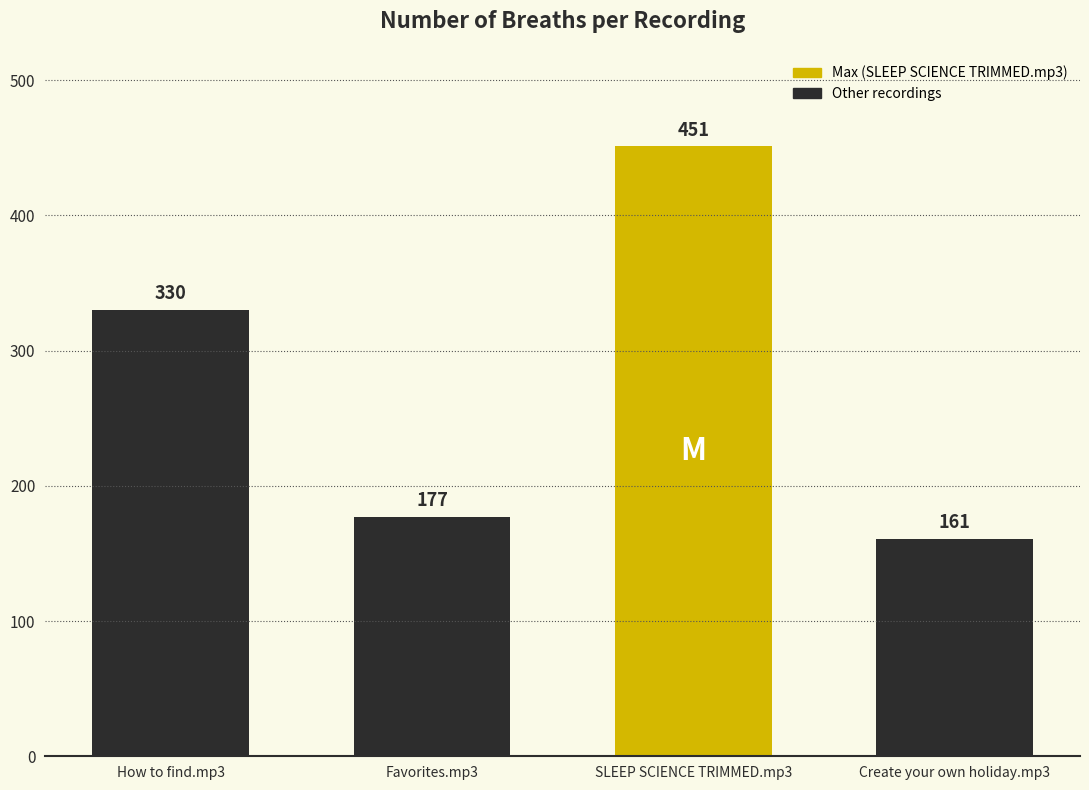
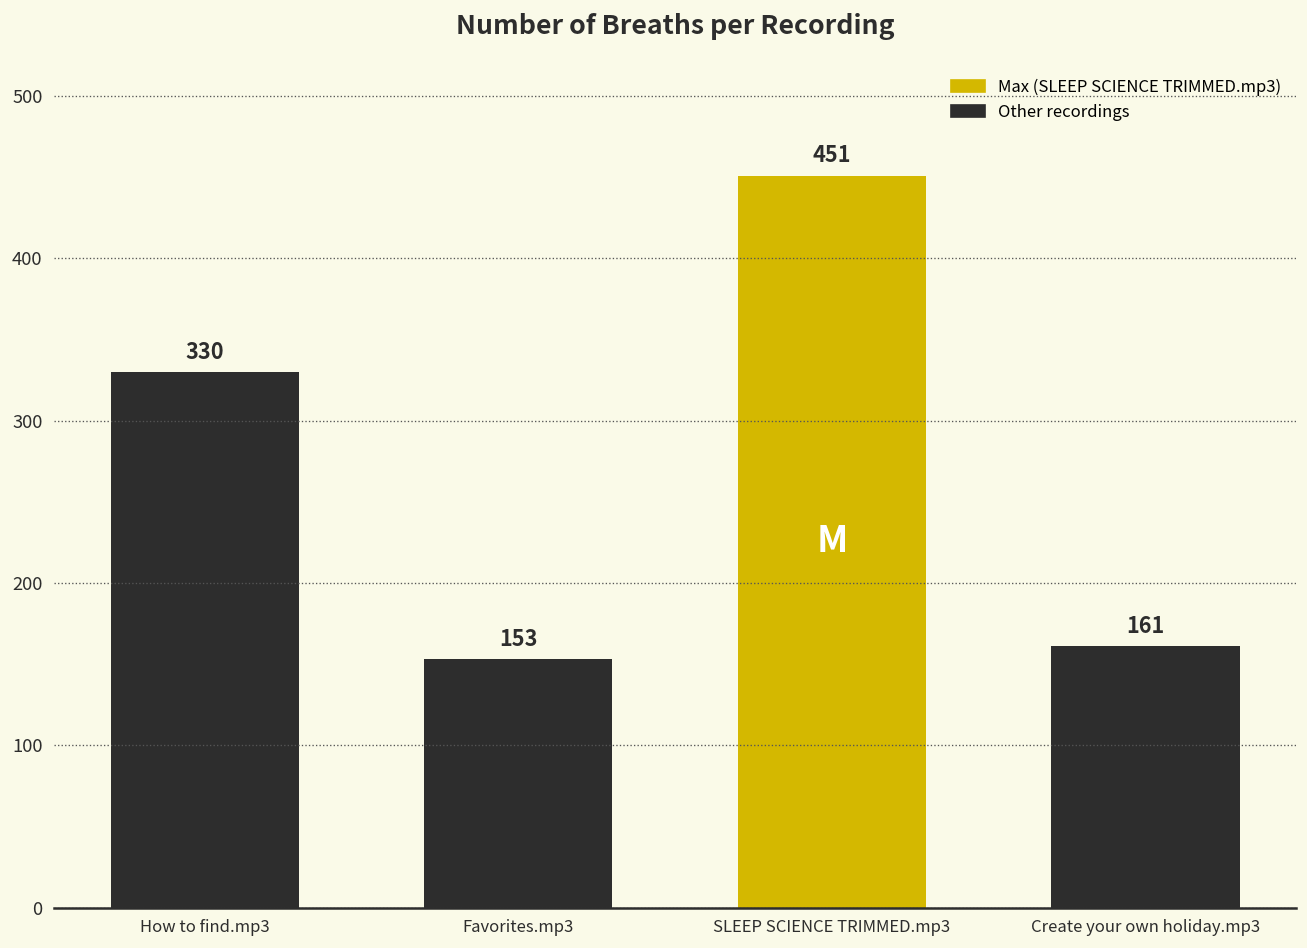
  {
    "How to find.mp3": 330,
-   "Favorites.mp3": 177,
+   "Favorites.mp3": 153,
    "SLEEP SCIENCE TRIMMED.mp3": 451,
    "Create your own holiday.mp3": 161
  }
